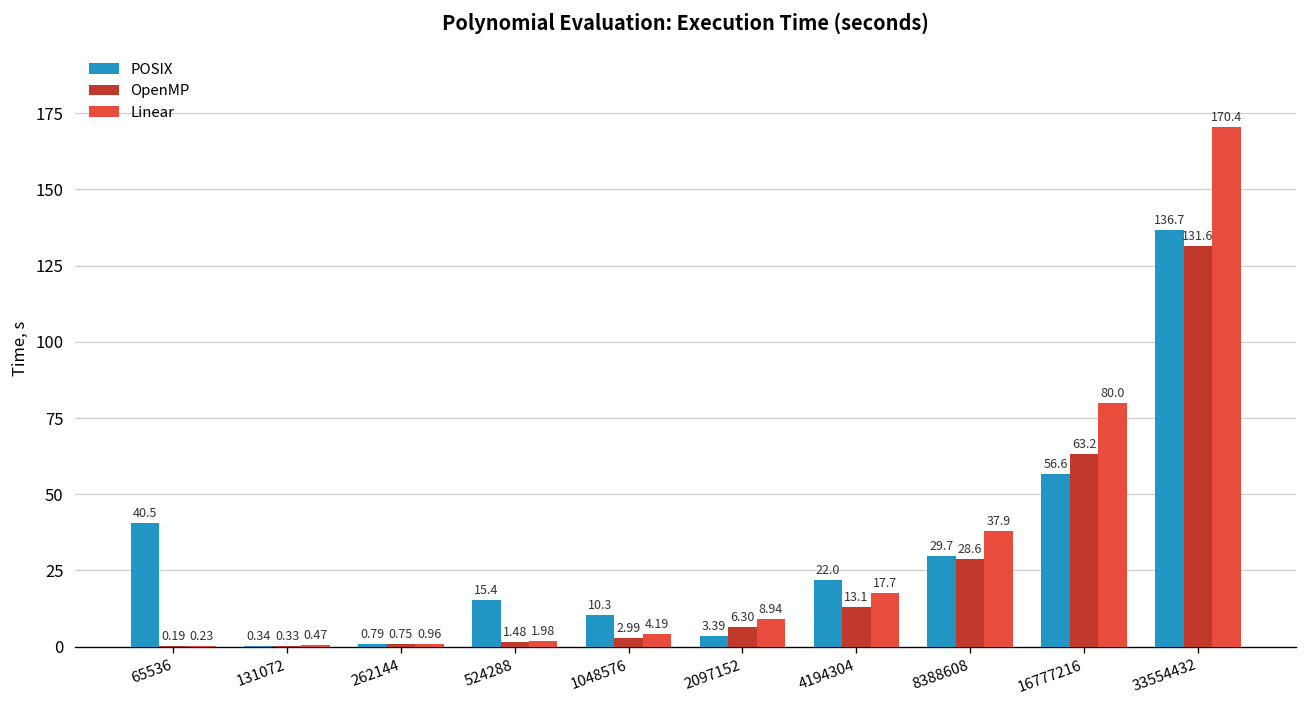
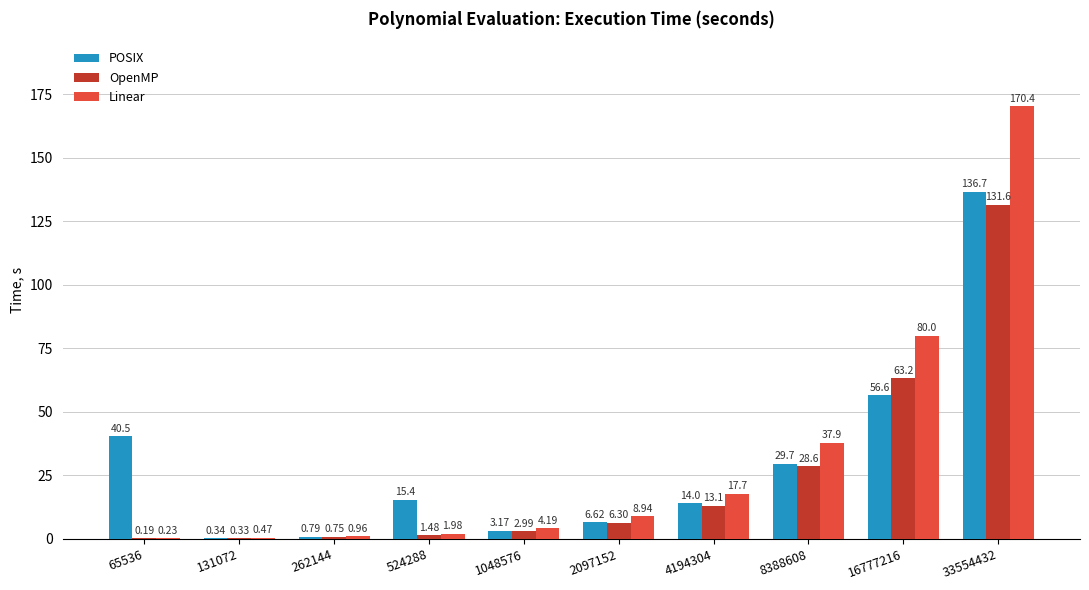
  {
    "POSIX": {
      "65536": 40.5,
      "131072": 0.34,
      "262144": 0.79,
      "524288": 15.4,
-     "1048576": 10.3,
-     "2097152": 3.39,
-     "4194304": 22.0,
+     "1048576": 3.17,
+     "2097152": 6.62,
+     "4194304": 14.0,
      "8388608": 29.7,
      "16777216": 56.6,
      "33554432": 136.7
    }
  }
